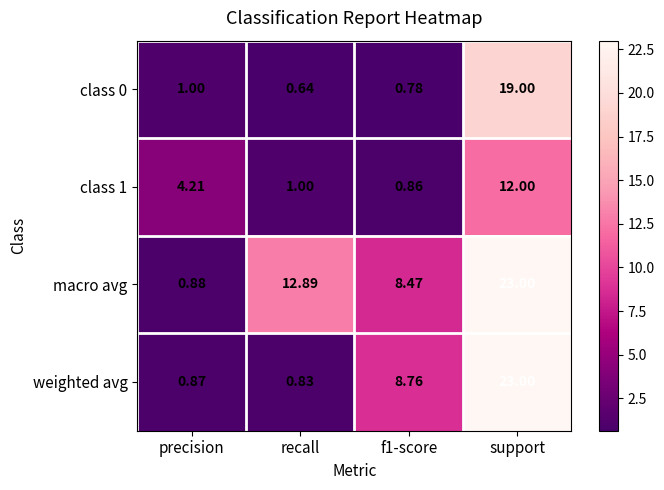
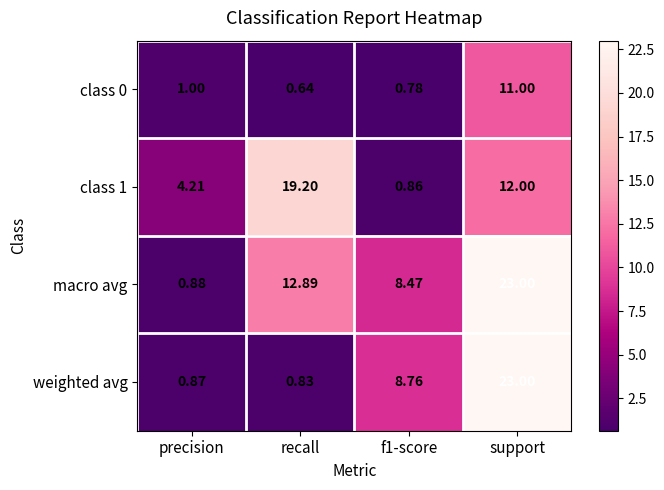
  {
    "class 0": {
      "precision": 1.00,
      "recall": 0.64,
      "f1-score": 0.78,
-     "support": 19.00
+     "support": 11.00
    },
    "class 1": {
      "precision": 4.21,
-     "recall": 1.00,
+     "recall": 19.20,
      "f1-score": 0.86,
      "support": 12.00
    },
    "macro avg": {
      "precision": 0.88,
      "recall": 12.89,
      "f1-score": 8.47
    },
    "weighted avg": {
      "precision": 0.87,
      "recall": 0.83,
      "f1-score": 8.76
    }
  }
